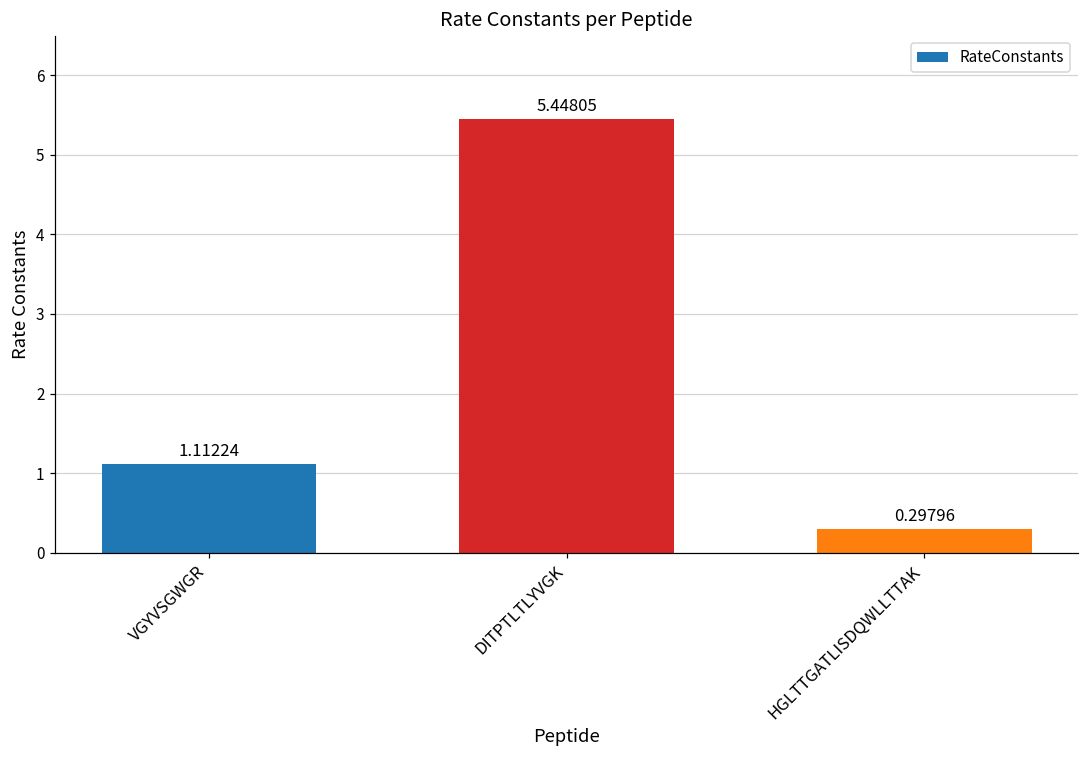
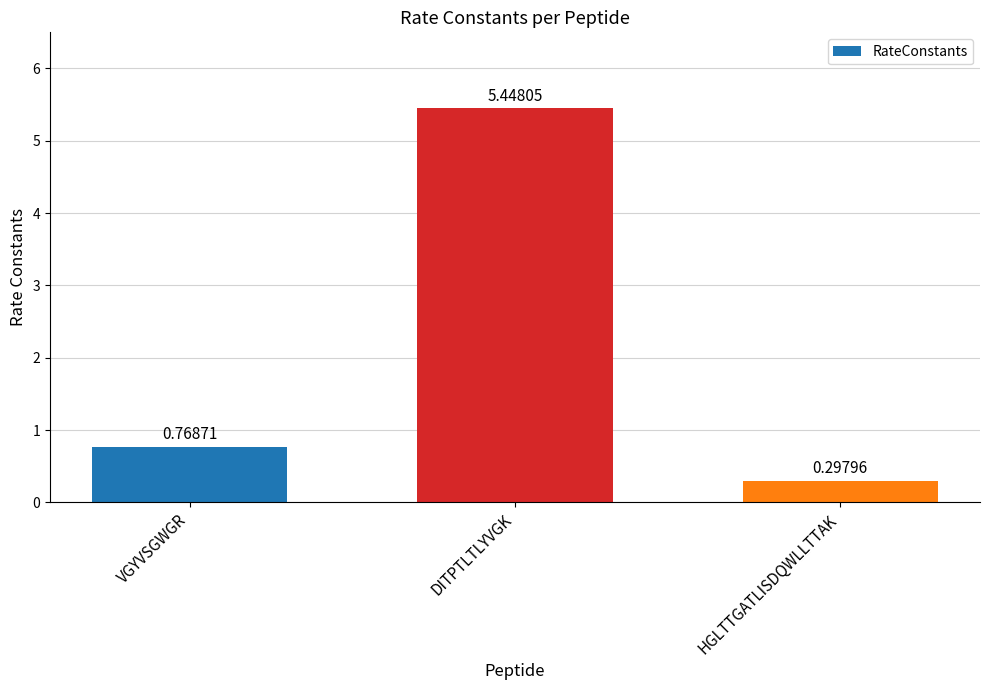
  {
-   "VGYVSGWGR": 1.11224,
+   "VGYVSGWGR": 0.76871,
    "DITPTLTLYVGK": 5.44805,
    "HGLTTGATLISDQWLLTTAK": 0.29796
  }
